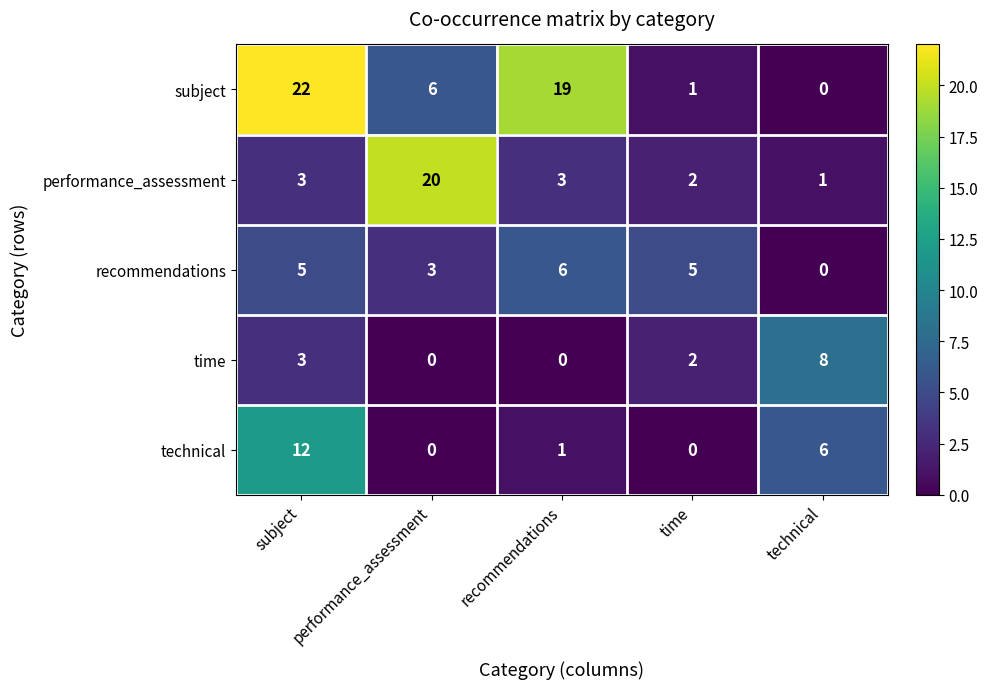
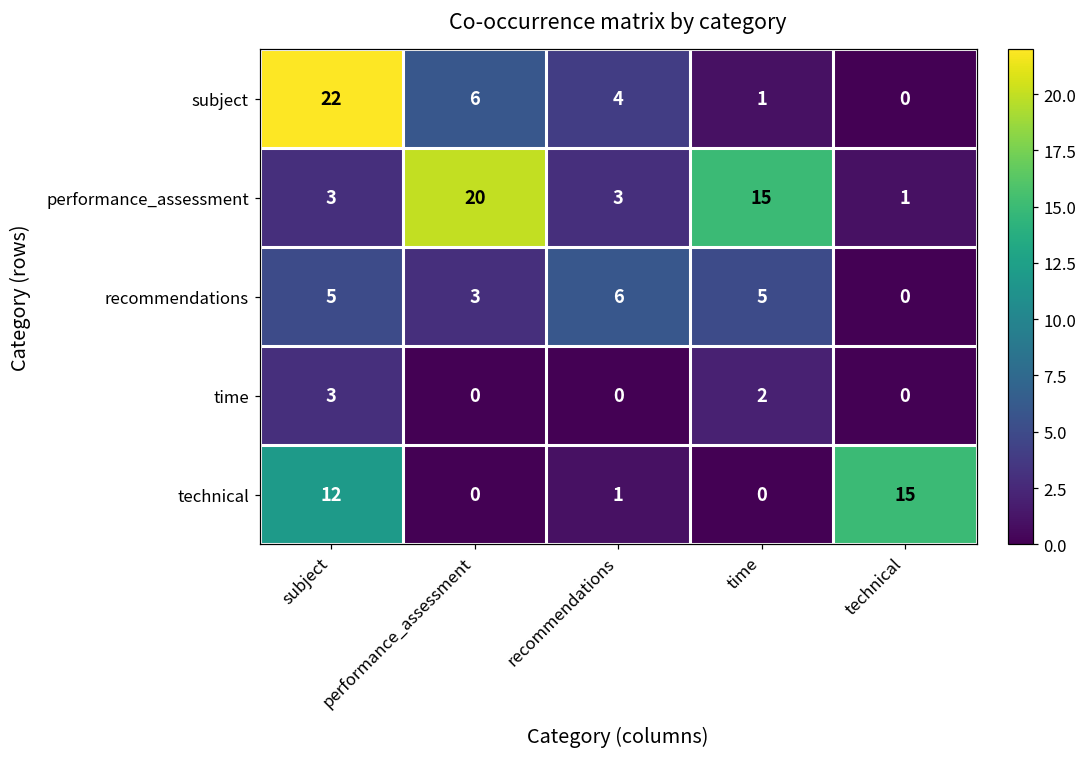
  {
    "subject": {
      "subject": 22,
      "performance_assessment": 6,
-     "recommendations": 19,
+     "recommendations": 4,
      "time": 1,
      "technical": 0
    },
    "performance_assessment": {
      "subject": 3,
      "performance_assessment": 20,
      "recommendations": 3,
-     "time": 2,
+     "time": 15,
      "technical": 1
    },
    "recommendations": {
      "subject": 5,
      "performance_assessment": 3,
      "recommendations": 6,
      "time": 5,
      "technical": 0
    },
    "time": {
      "subject": 3,
      "performance_assessment": 0,
      "recommendations": 0,
      "time": 2,
-     "technical": 8
+     "technical": 0
    },
    "technical": {
      "subject": 12,
      "performance_assessment": 0,
      "recommendations": 1,
      "time": 0,
-     "technical": 6
+     "technical": 15
    }
  }
